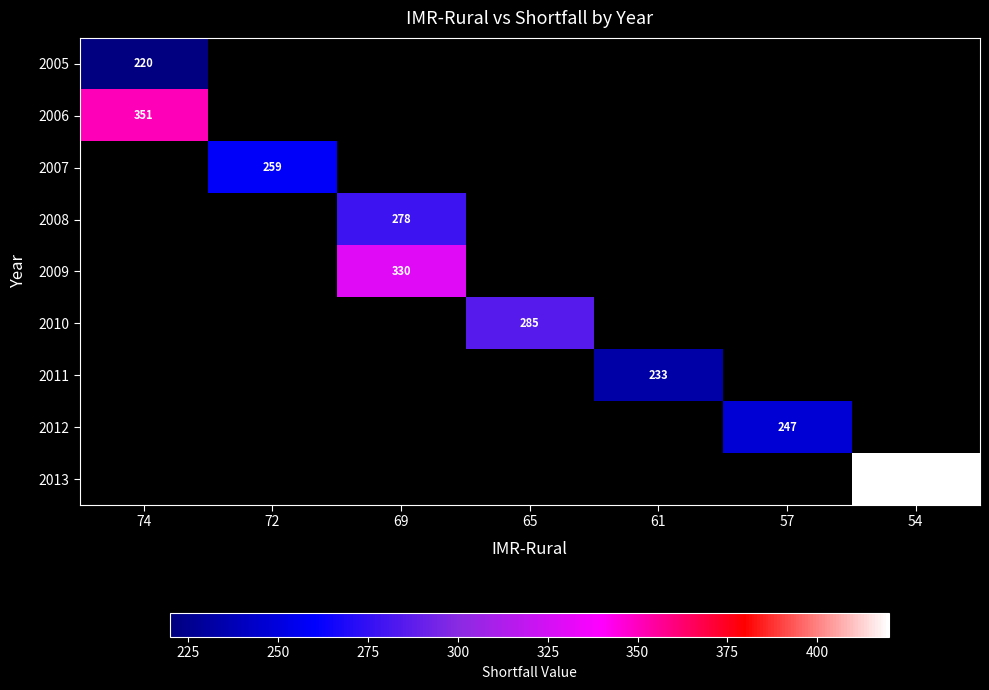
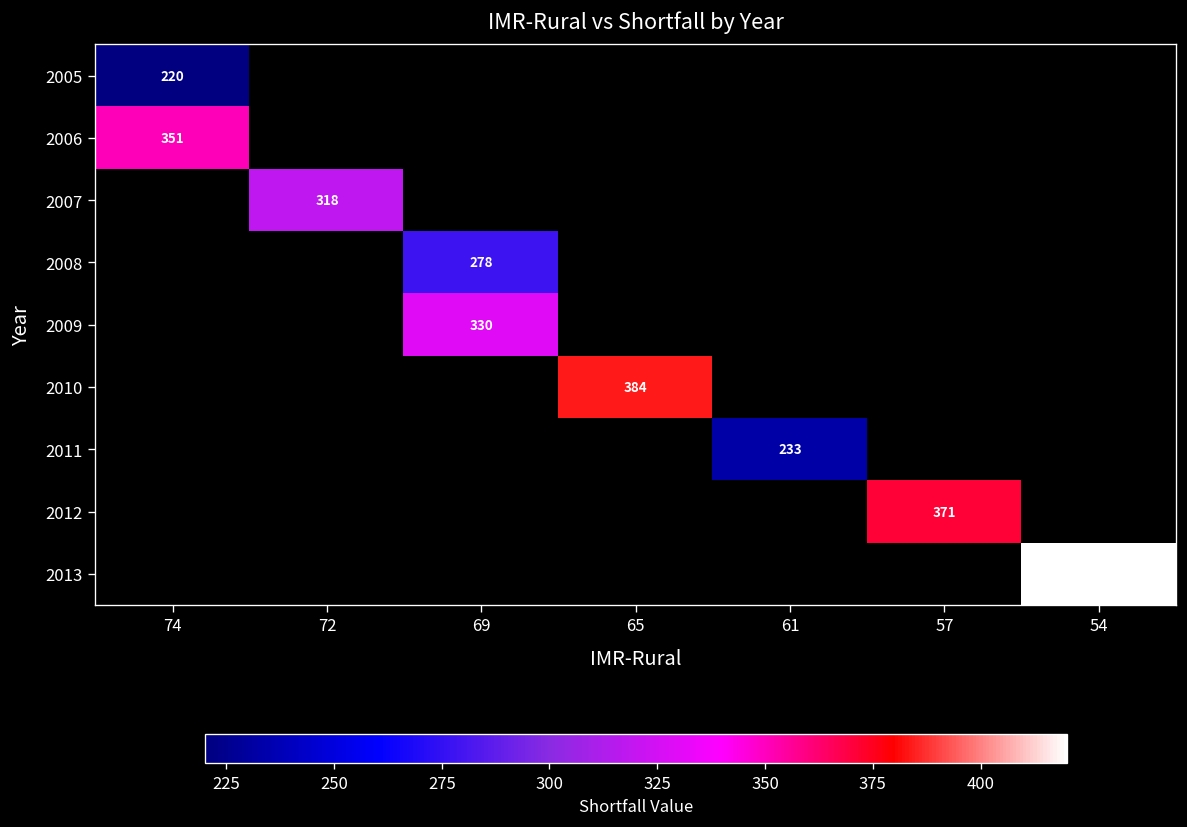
  {
    "2005": {
      "74": 220
    },
    "2006": {
      "74": 351
    },
    "2007": {
-     "72": 259
+     "72": 318
    },
    "2008": {
      "69": 278
    },
    "2009": {
      "69": 330
    },
    "2010": {
-     "65": 285
+     "65": 384
    },
    "2011": {
      "61": 233
    },
    "2012": {
-     "57": 247
+     "57": 371
    }
  }
